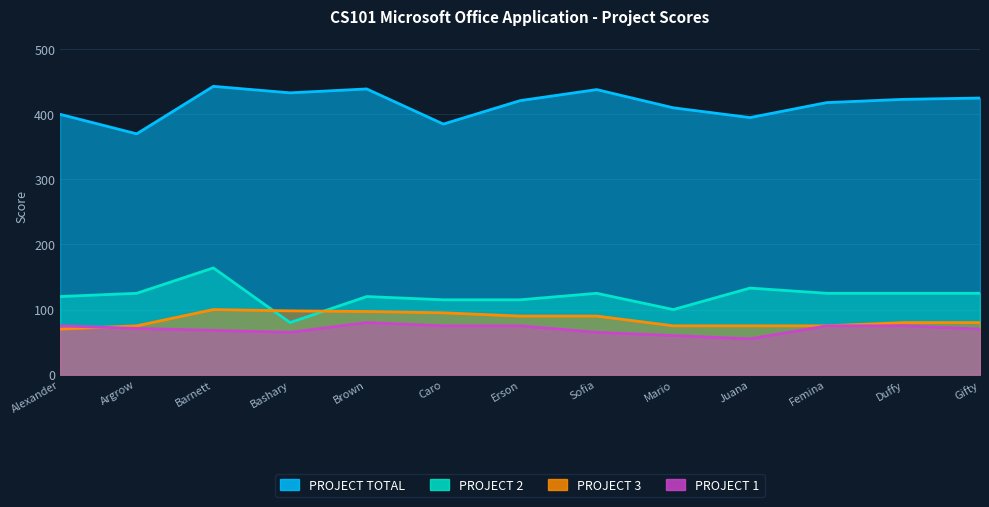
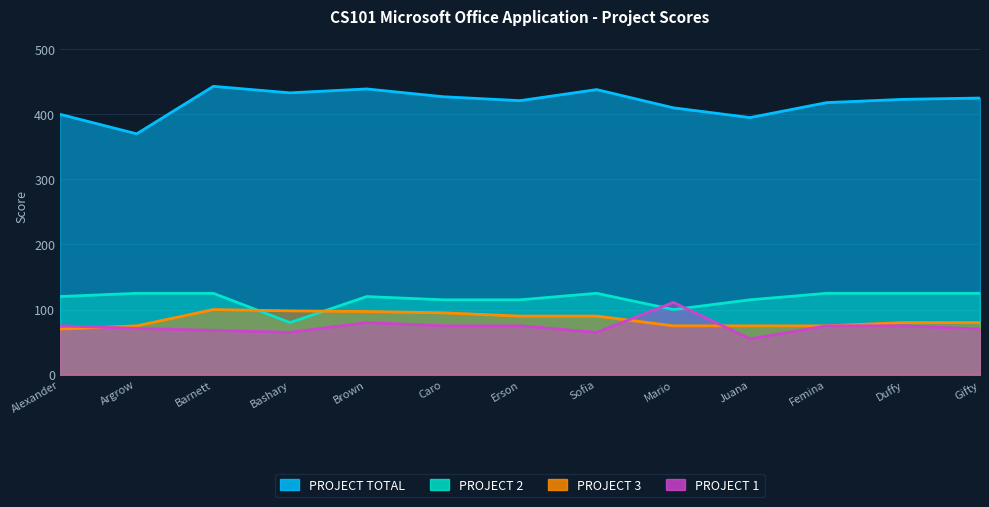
  {
    "PROJECT TOTAL": {
      "Alexander": 400,
      "Argrow": 370,
      "Barnett": 440,
      "Bashary": 430,
      "Brown": 440,
-     "Caro": 390,
+     "Caro": 430,
      "Erson": 420,
      "Sofia": 440,
      "Mario": 410,
      "Juana": 400,
      "Femina": 420,
      "Duffy": 420,
      "Gifty": 430
    },
    "PROJECT 2": {
      "Alexander": 120,
      "Argrow": 130,
-     "Barnett": 160,
+     "Barnett": 130,
      "Bashary": 80,
      "Brown": 120,
      "Caro": 120,
      "Erson": 120,
      "Sofia": 130,
      "Mario": 100,
-     "Juana": 130,
+     "Juana": 120,
      "Femina": 130,
      "Duffy": 130,
      "Gifty": 130
    },
    "PROJECT 3": {
      "Alexander": 70,
      "Argrow": 80,
      "Barnett": 100,
      "Bashary": 100,
      "Brown": 100,
      "Caro": 100,
      "Erson": 90,
      "Sofia": 90,
      "Mario": 80,
      "Juana": 80,
      "Duffy": 80,
      "Gifty": 80
    },
    "PROJECT 1": {
      "Alexander": 80,
      "Argrow": 70,
      "Barnett": 70,
      "Bashary": 70,
      "Brown": 80,
      "Caro": 80,
      "Erson": 80,
      "Sofia": 70,
-     "Mario": 60,
+     "Mario": 110,
      "Juana": 60,
      "Duffy": 80,
      "Gifty": 70
    }
  }
